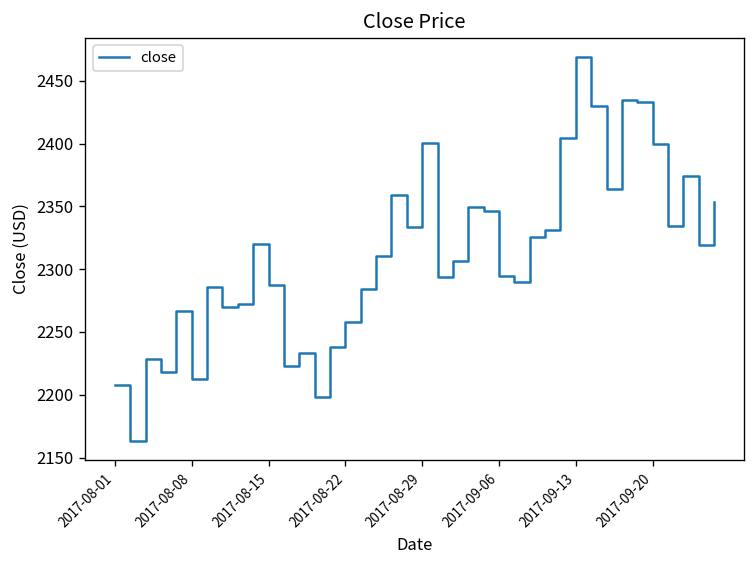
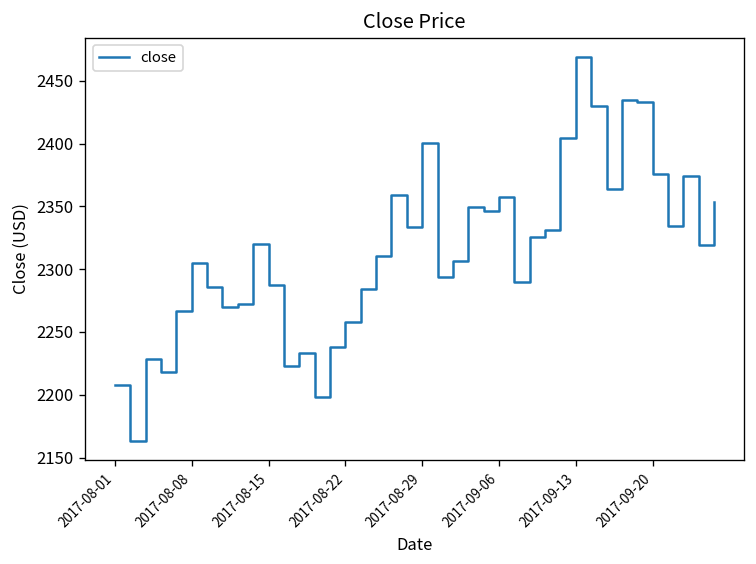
  {
    "2017-08-01": 2208,
-   "2017-08-08": 2213,
+   "2017-08-08": 2305,
    "2017-08-15": 2288,
    "2017-08-22": 2258,
    "2017-08-29": 2400,
-   "2017-09-06": 2295,
+   "2017-09-06": 2357,
    "2017-09-13": 2469,
-   "2017-09-20": 2400
+   "2017-09-20": 2376
  }
